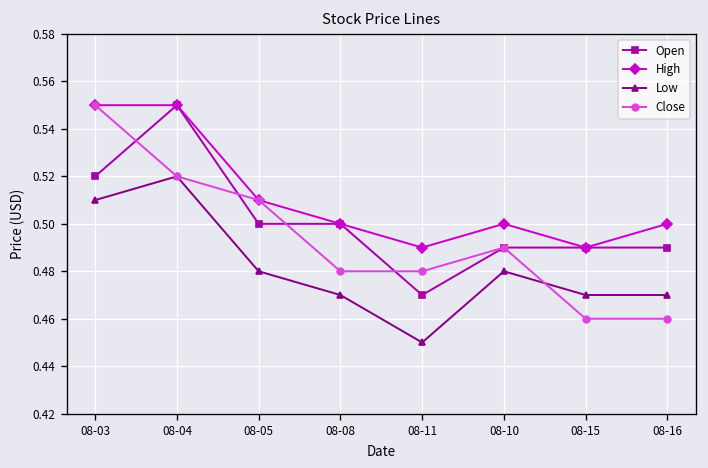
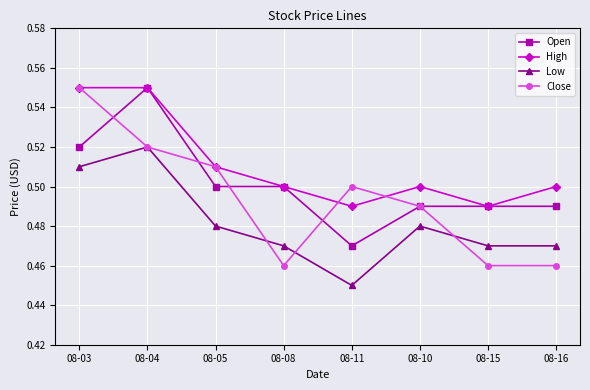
  {
    "Close": {
-     "08-08": 0.48,
-     "08-11": 0.48,
+     "08-08": 0.46,
+     "08-11": 0.50,
      "08-15": 0.46,
      "08-16": 0.46
    }
  }
